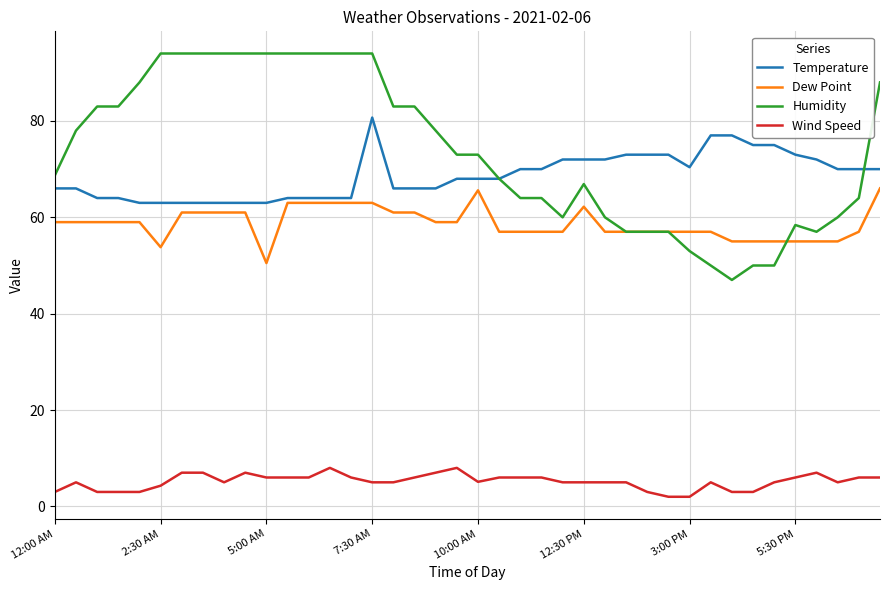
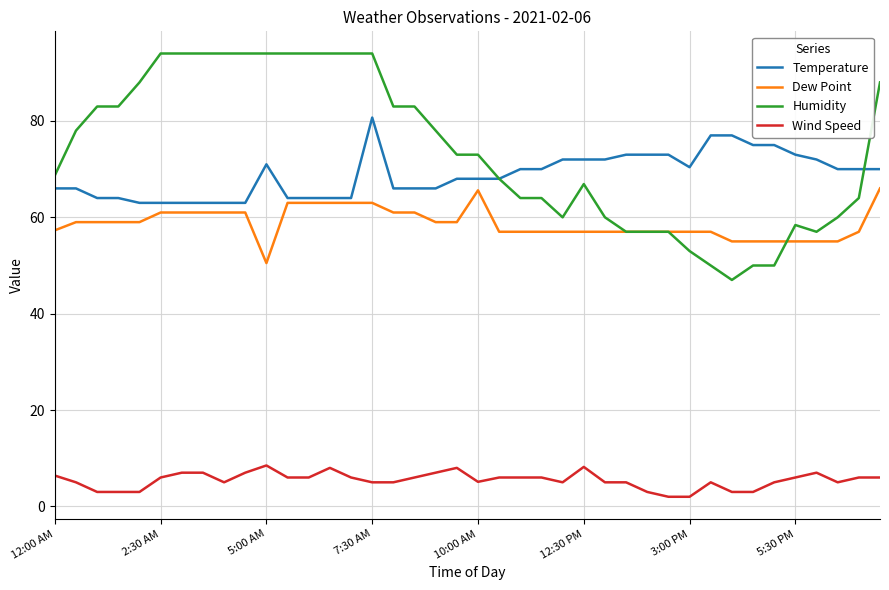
  {
    "Temperature": {
      "12:00 AM": 66,
      "2:30 AM": 63,
-     "5:00 AM": 63,
+     "5:00 AM": 71,
      "7:30 AM": 81,
      "10:00 AM": 68,
      "12:30 PM": 72,
      "3:00 PM": 70,
      "5:30 PM": 73
    },
    "Dew Point": {
-     "12:00 AM": 59,
-     "2:30 AM": 54,
+     "12:00 AM": 57,
+     "2:30 AM": 61,
      "5:00 AM": 51,
      "7:30 AM": 63,
      "10:00 AM": 66,
-     "12:30 PM": 62,
+     "12:30 PM": 57,
      "3:00 PM": 57,
      "5:30 PM": 55
    },
    "Humidity": {
      "12:00 AM": 69,
      "2:30 AM": 94,
      "5:00 AM": 94,
      "7:30 AM": 94,
      "10:00 AM": 73,
      "12:30 PM": 67,
      "3:00 PM": 53,
      "5:30 PM": 58
    },
    "Wind Speed": {
-     "12:00 AM": 3,
-     "2:30 AM": 4,
-     "5:00 AM": 6,
+     "12:00 AM": 6,
+     "2:30 AM": 6,
+     "5:00 AM": 9,
      "7:30 AM": 5,
      "10:00 AM": 5,
-     "12:30 PM": 5,
+     "12:30 PM": 8,
      "3:00 PM": 2,
      "5:30 PM": 6
    }
  }
